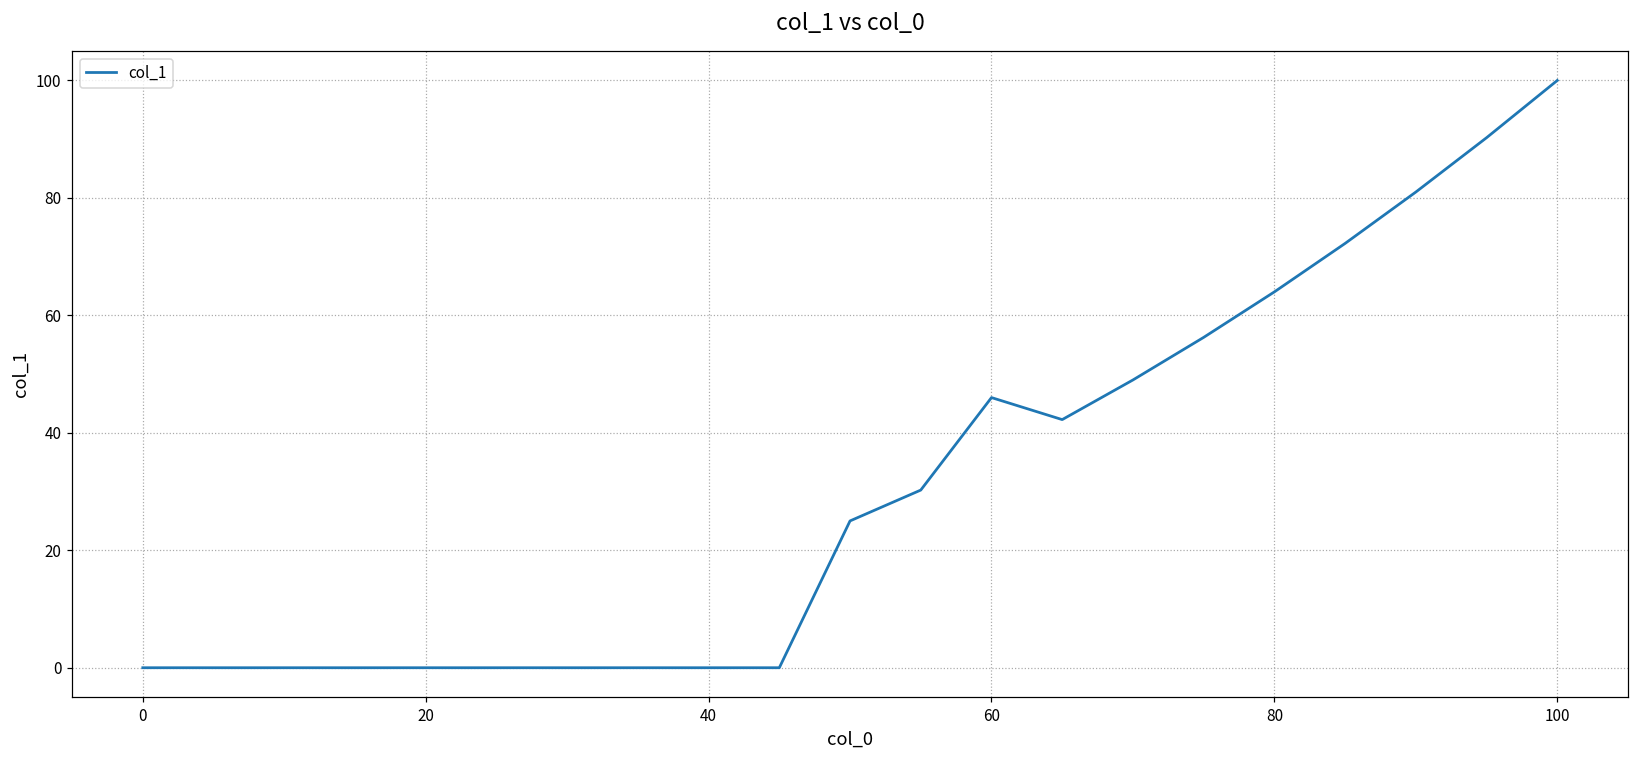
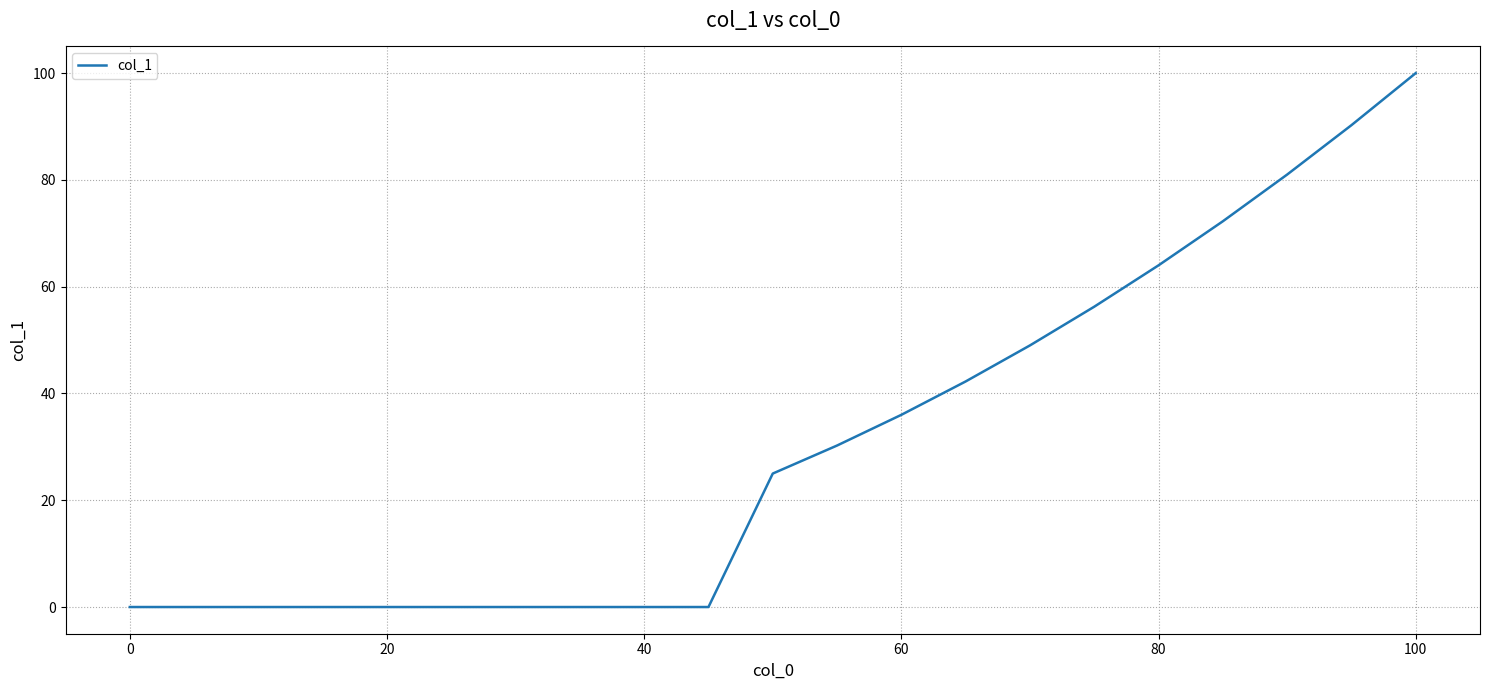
  {
    "0": 0,
    "20": 0,
    "40": 0,
-   "60": 46,
+   "60": 36,
    "80": 64,
    "100": 100
  }
